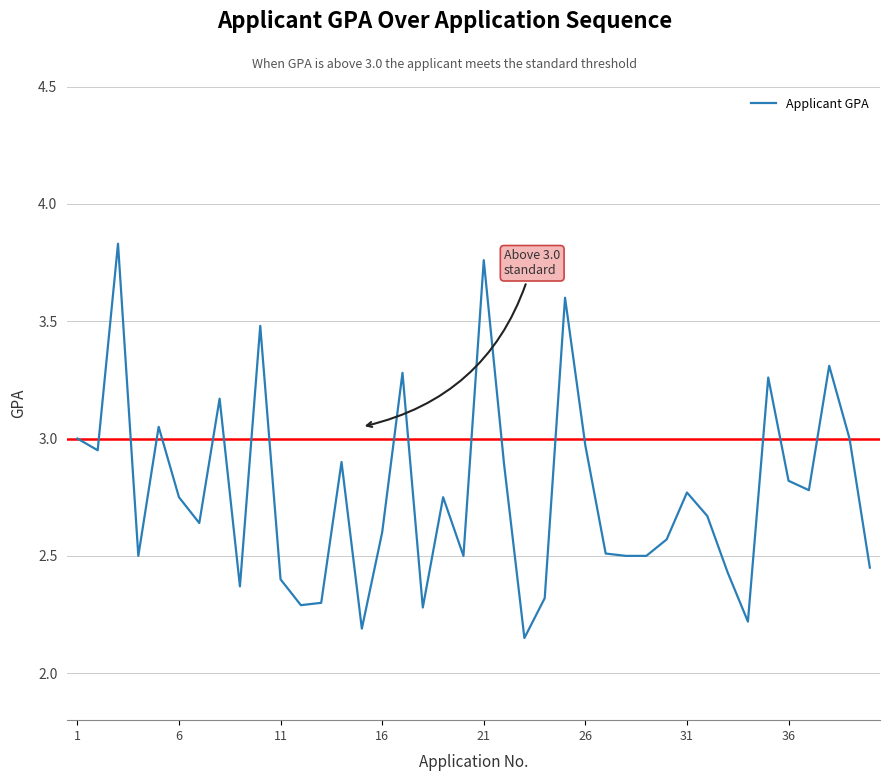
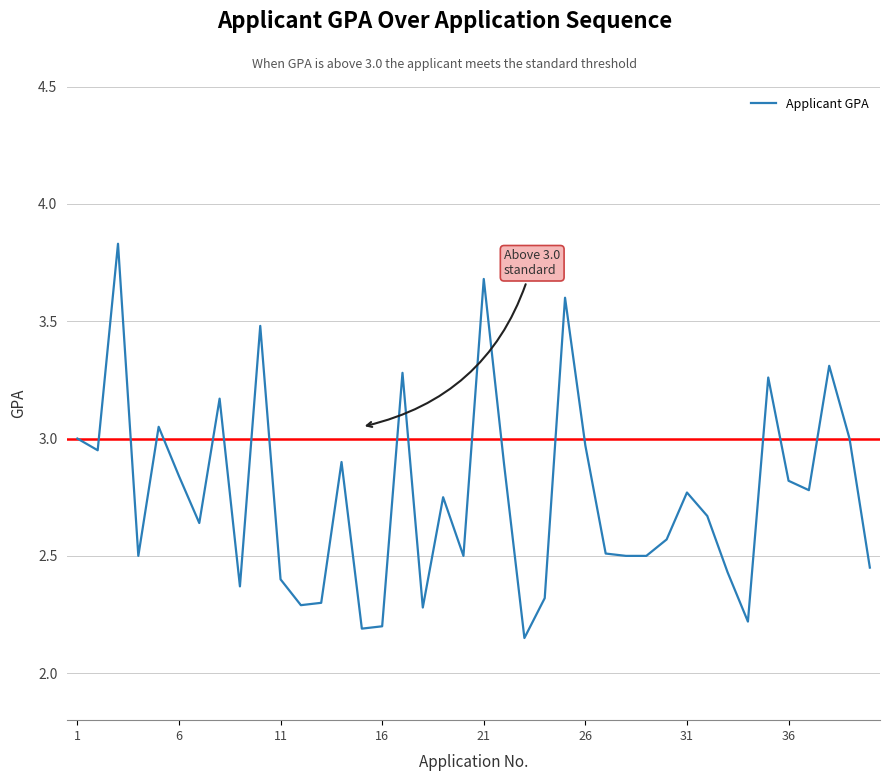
  {
    "1": 3.00,
-   "6": 2.75,
+   "6": 2.84,
    "11": 2.40,
-   "16": 2.6,
-   "21": 3.76,
+   "16": 2.2,
+   "21": 3.68,
    "26": 2.97,
    "31": 2.77,
    "36": 2.82
  }
